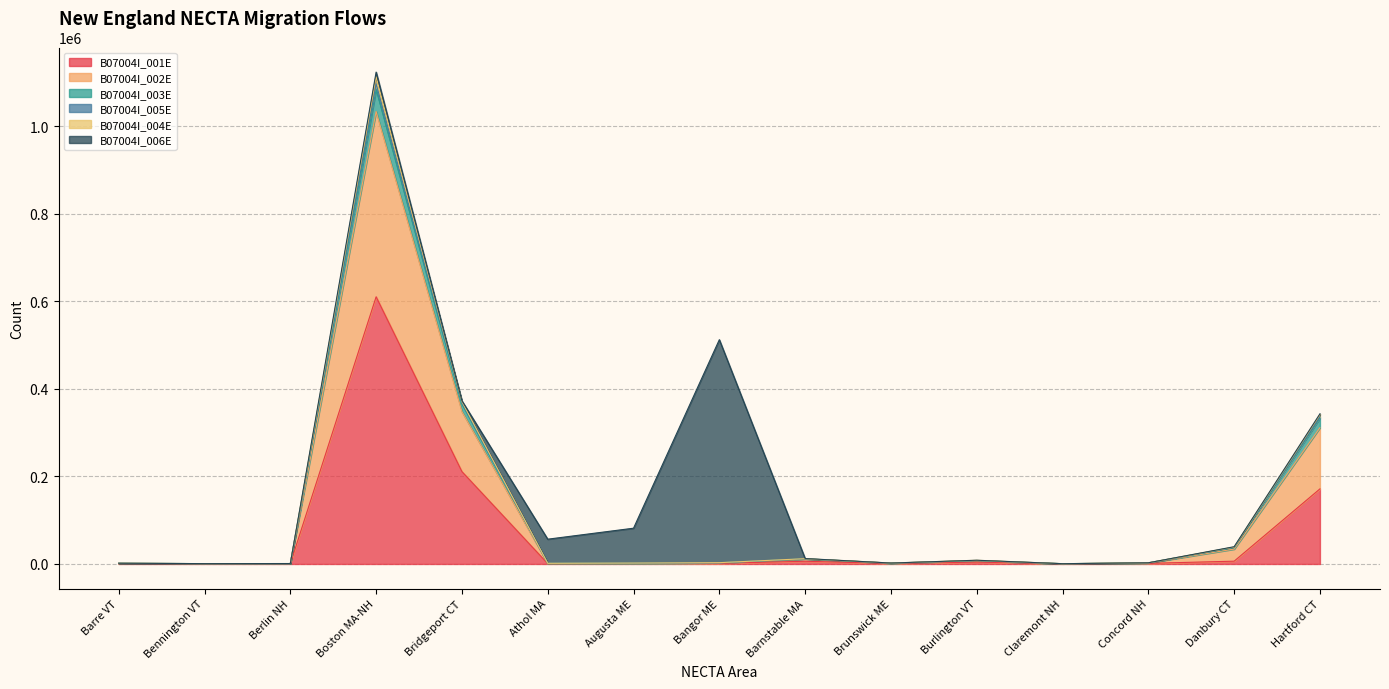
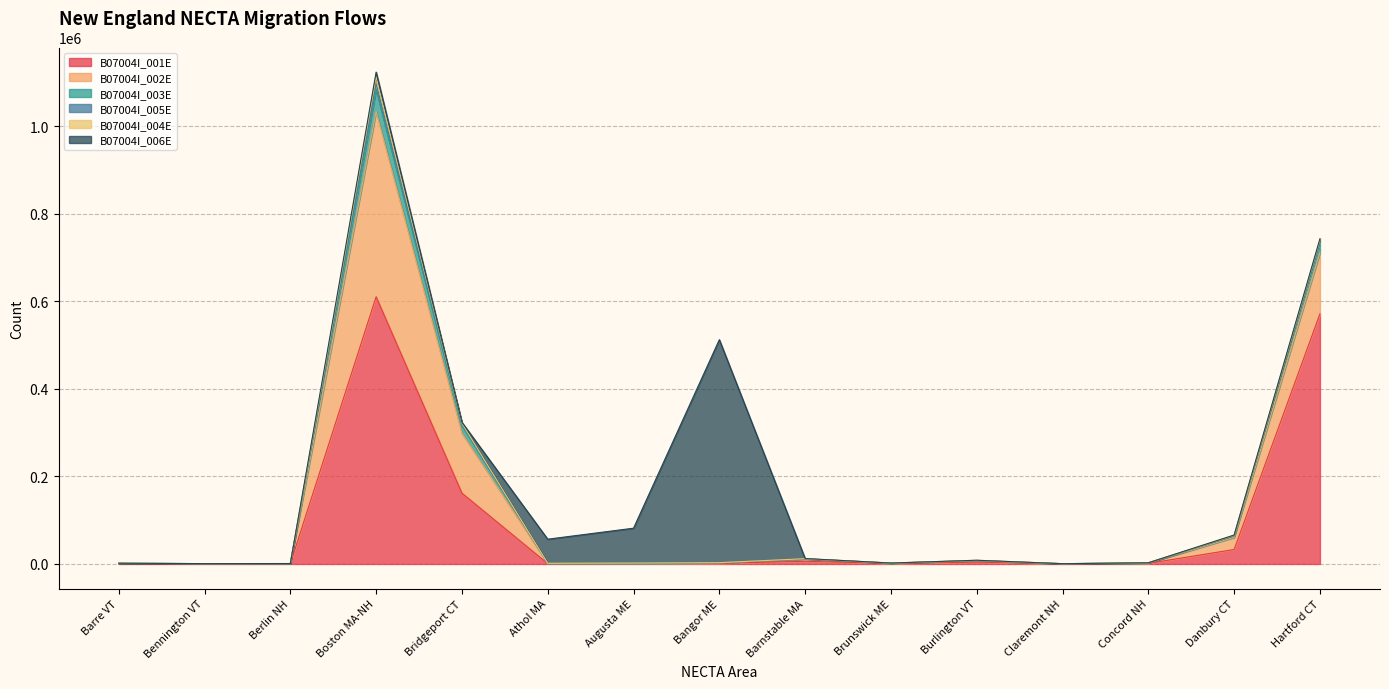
  {
    "B07004I_001E": {
      "Boston MA-NH": 610000,
-     "Bridgeport CT": 210000,
-     "Danbury CT": 10000,
-     "Hartford CT": 170000
+     "Bridgeport CT": 160000,
+     "Danbury CT": 30000,
+     "Hartford CT": 570000
    },
    "B07004I_006E": {
      "Boston MA-NH": 10000,
      "Athol MA": 60000,
      "Augusta ME": 80000,
      "Bangor ME": 510000
    }
  }
